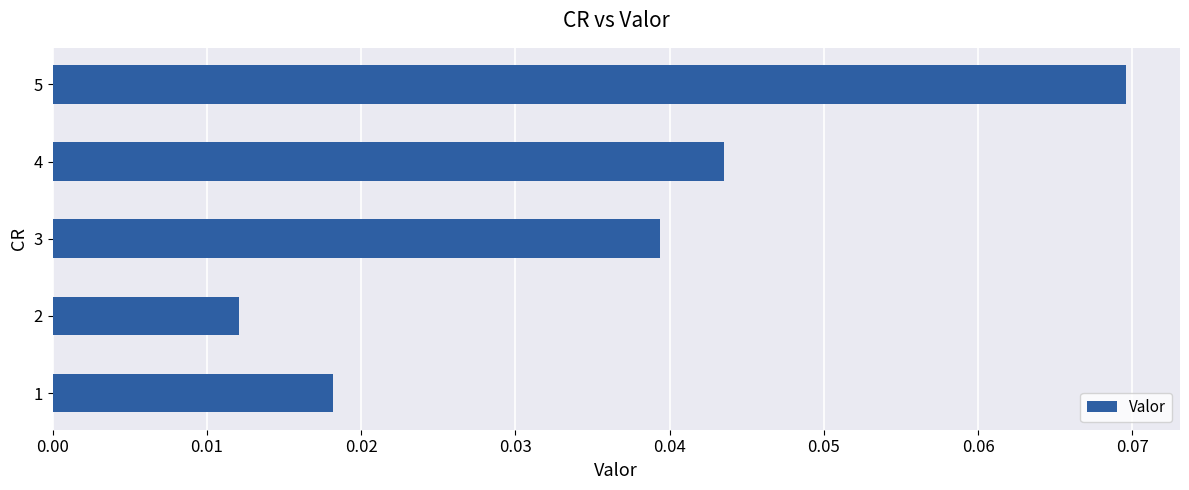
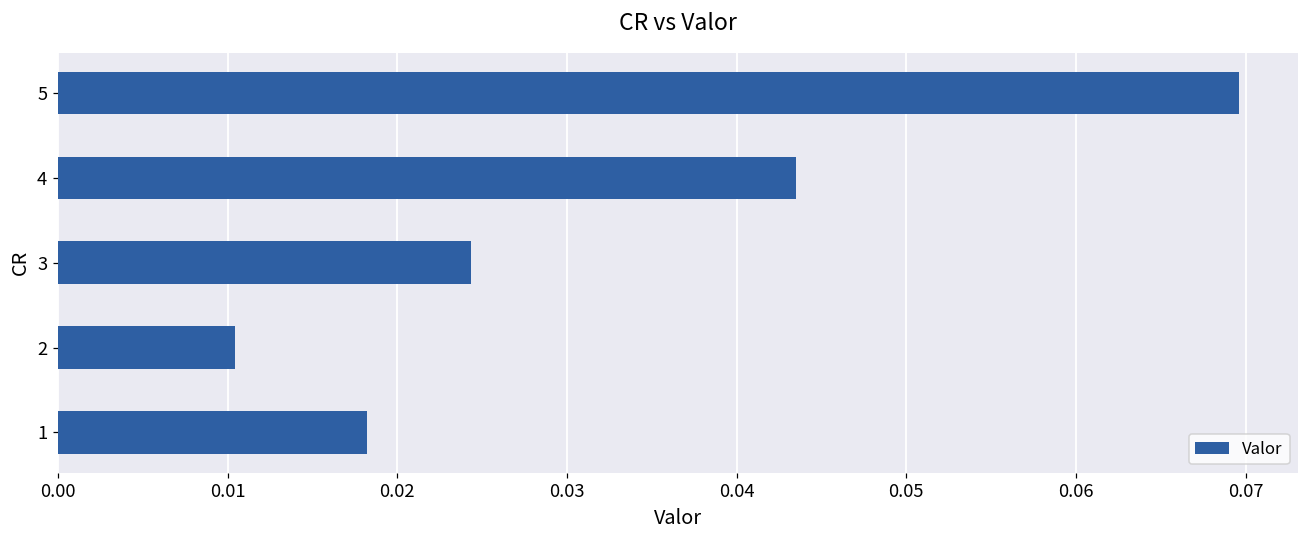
  {
    "5": 0.0696,
    "4": 0.0435,
-   "3": 0.0394,
-   "2": 0.0121,
+   "3": 0.0244,
+   "2": 0.0104,
    "1": 0.0182
  }
